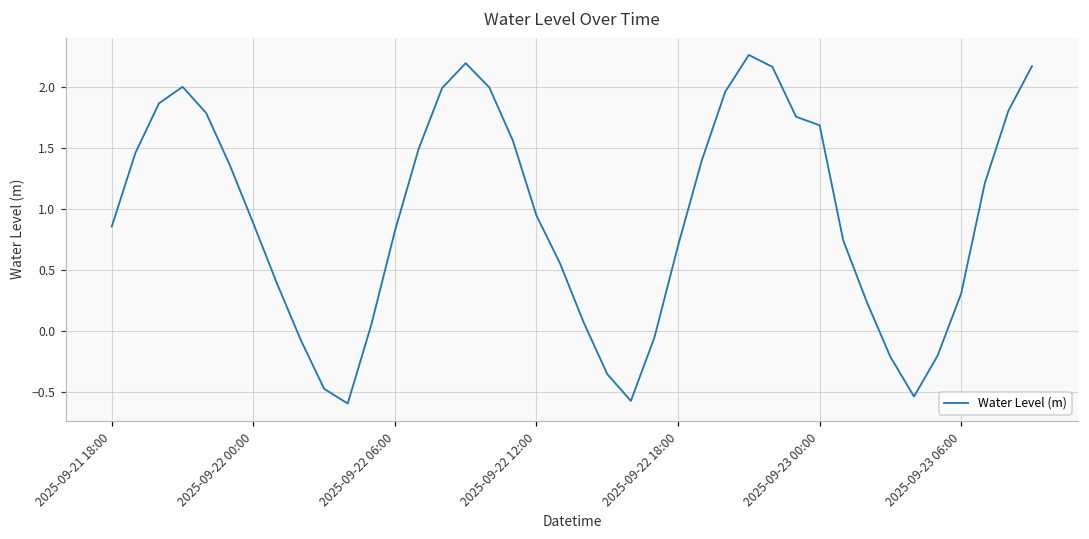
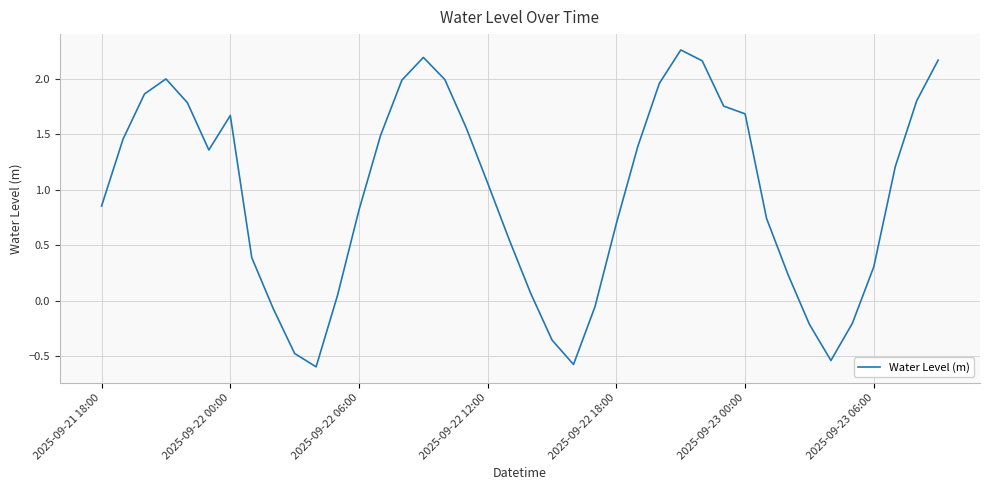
  {
    "2025-09-21 18:00": 0.85,
-   "2025-09-22 00:00": 0.88,
+   "2025-09-22 00:00": 1.67,
    "2025-09-22 06:00": 0.82,
-   "2025-09-22 12:00": 0.94,
+   "2025-09-22 12:00": 1.06,
    "2025-09-22 18:00": 0.70,
    "2025-09-23 00:00": 1.68,
    "2025-09-23 06:00": 0.30
  }
